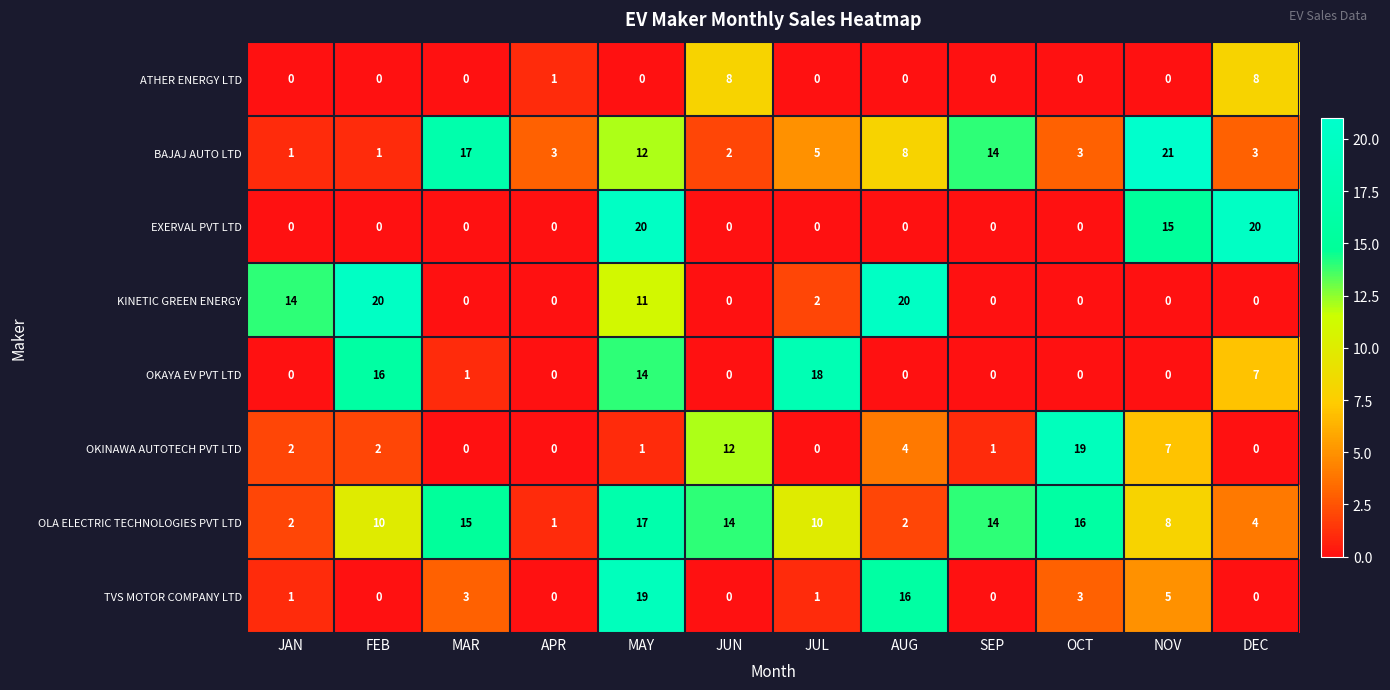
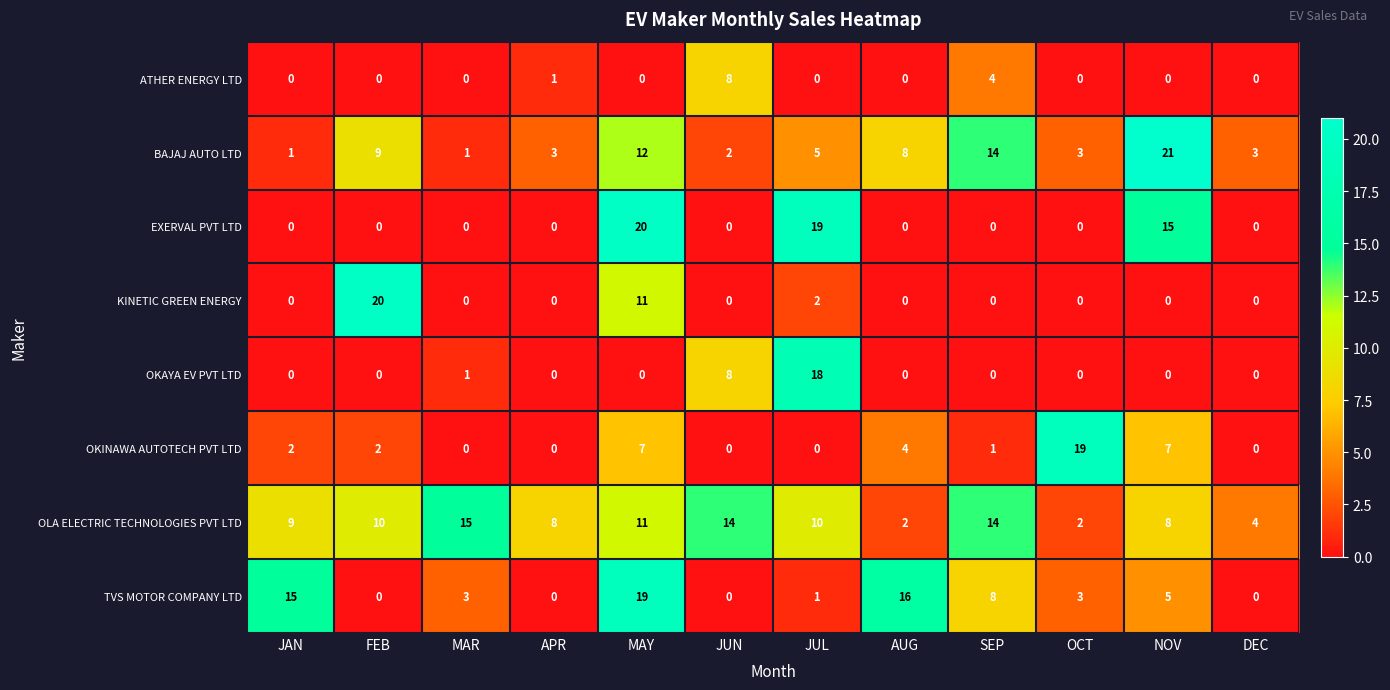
  {
    "ATHER ENERGY LTD": {
      "JAN": 0,
      "FEB": 0,
      "MAR": 0,
      "APR": 1,
      "MAY": 0,
      "JUN": 8,
      "JUL": 0,
      "AUG": 0,
-     "SEP": 0,
+     "SEP": 4,
      "OCT": 0,
      "NOV": 0,
-     "DEC": 8
+     "DEC": 0
    },
    "BAJAJ AUTO LTD": {
      "JAN": 1,
-     "FEB": 1,
-     "MAR": 17,
+     "FEB": 9,
+     "MAR": 1,
      "APR": 3,
      "MAY": 12,
      "JUN": 2,
      "JUL": 5,
      "AUG": 8,
      "SEP": 14,
      "OCT": 3,
      "NOV": 21,
      "DEC": 3
    },
    "EXERVAL PVT LTD": {
      "JAN": 0,
      "FEB": 0,
      "MAR": 0,
      "APR": 0,
      "MAY": 20,
      "JUN": 0,
-     "JUL": 0,
+     "JUL": 19,
      "AUG": 0,
      "SEP": 0,
      "OCT": 0,
      "NOV": 15,
-     "DEC": 20
+     "DEC": 0
    },
    "KINETIC GREEN ENERGY": {
-     "JAN": 14,
+     "JAN": 0,
      "FEB": 20,
      "MAR": 0,
      "APR": 0,
      "MAY": 11,
      "JUN": 0,
      "JUL": 2,
-     "AUG": 20,
+     "AUG": 0,
      "SEP": 0,
      "OCT": 0,
      "NOV": 0,
      "DEC": 0
    },
    "OKAYA EV PVT LTD": {
      "JAN": 0,
-     "FEB": 16,
+     "FEB": 0,
      "MAR": 1,
      "APR": 0,
-     "MAY": 14,
-     "JUN": 0,
+     "MAY": 0,
+     "JUN": 8,
      "JUL": 18,
      "AUG": 0,
      "SEP": 0,
      "OCT": 0,
      "NOV": 0,
-     "DEC": 7
+     "DEC": 0
    },
    "OKINAWA AUTOTECH PVT LTD": {
      "JAN": 2,
      "FEB": 2,
      "MAR": 0,
      "APR": 0,
-     "MAY": 1,
-     "JUN": 12,
+     "MAY": 7,
+     "JUN": 0,
      "JUL": 0,
      "AUG": 4,
      "SEP": 1,
      "OCT": 19,
      "NOV": 7,
      "DEC": 0
    },
    "OLA ELECTRIC TECHNOLOGIES PVT LTD": {
-     "JAN": 2,
+     "JAN": 9,
      "FEB": 10,
      "MAR": 15,
-     "APR": 1,
-     "MAY": 17,
+     "APR": 8,
+     "MAY": 11,
      "JUN": 14,
      "JUL": 10,
      "AUG": 2,
      "SEP": 14,
-     "OCT": 16,
+     "OCT": 2,
      "NOV": 8,
      "DEC": 4
    },
    "TVS MOTOR COMPANY LTD": {
-     "JAN": 1,
+     "JAN": 15,
      "FEB": 0,
      "MAR": 3,
      "APR": 0,
      "MAY": 19,
      "JUN": 0,
      "JUL": 1,
      "AUG": 16,
-     "SEP": 0,
+     "SEP": 8,
      "OCT": 3,
      "NOV": 5,
      "DEC": 0
    }
  }
